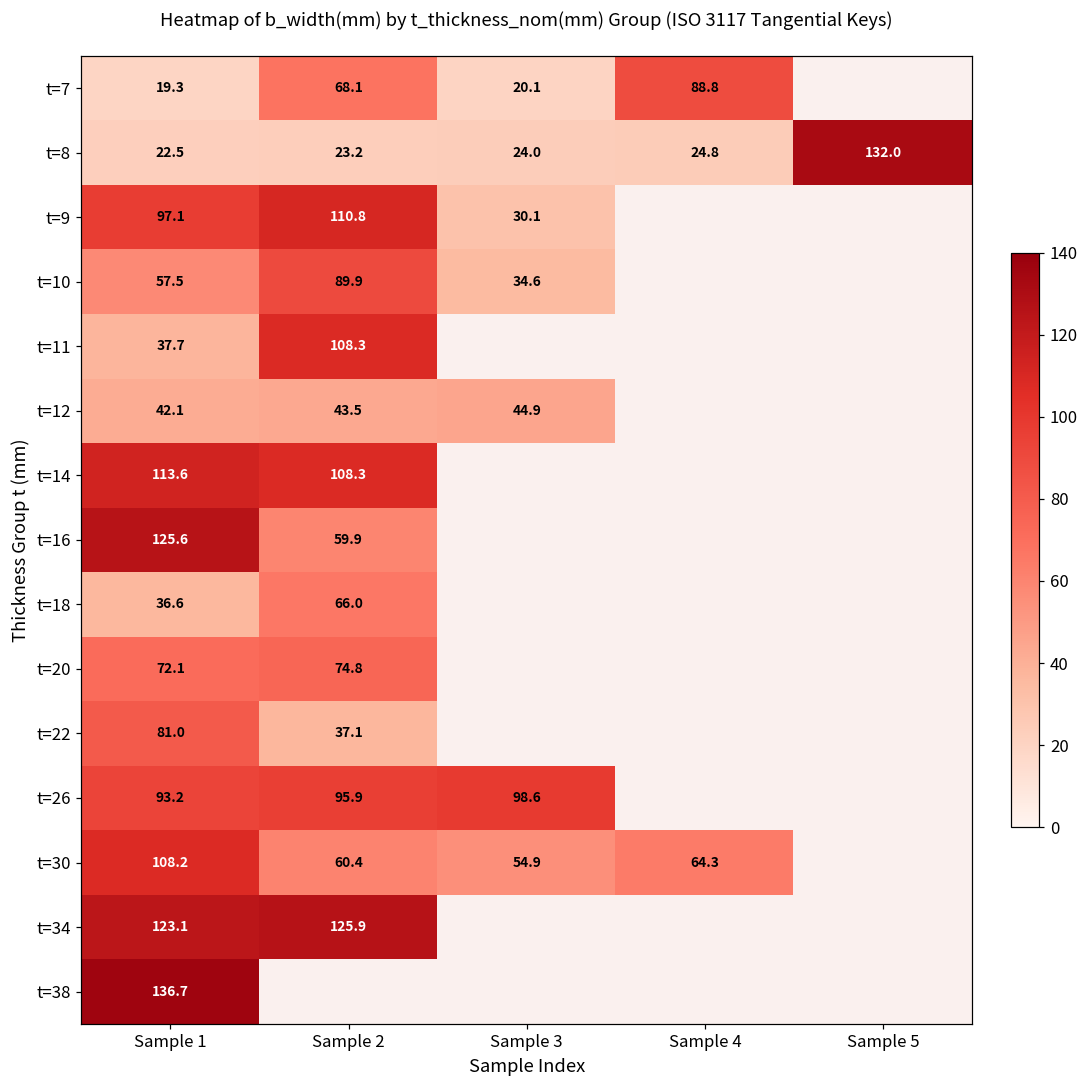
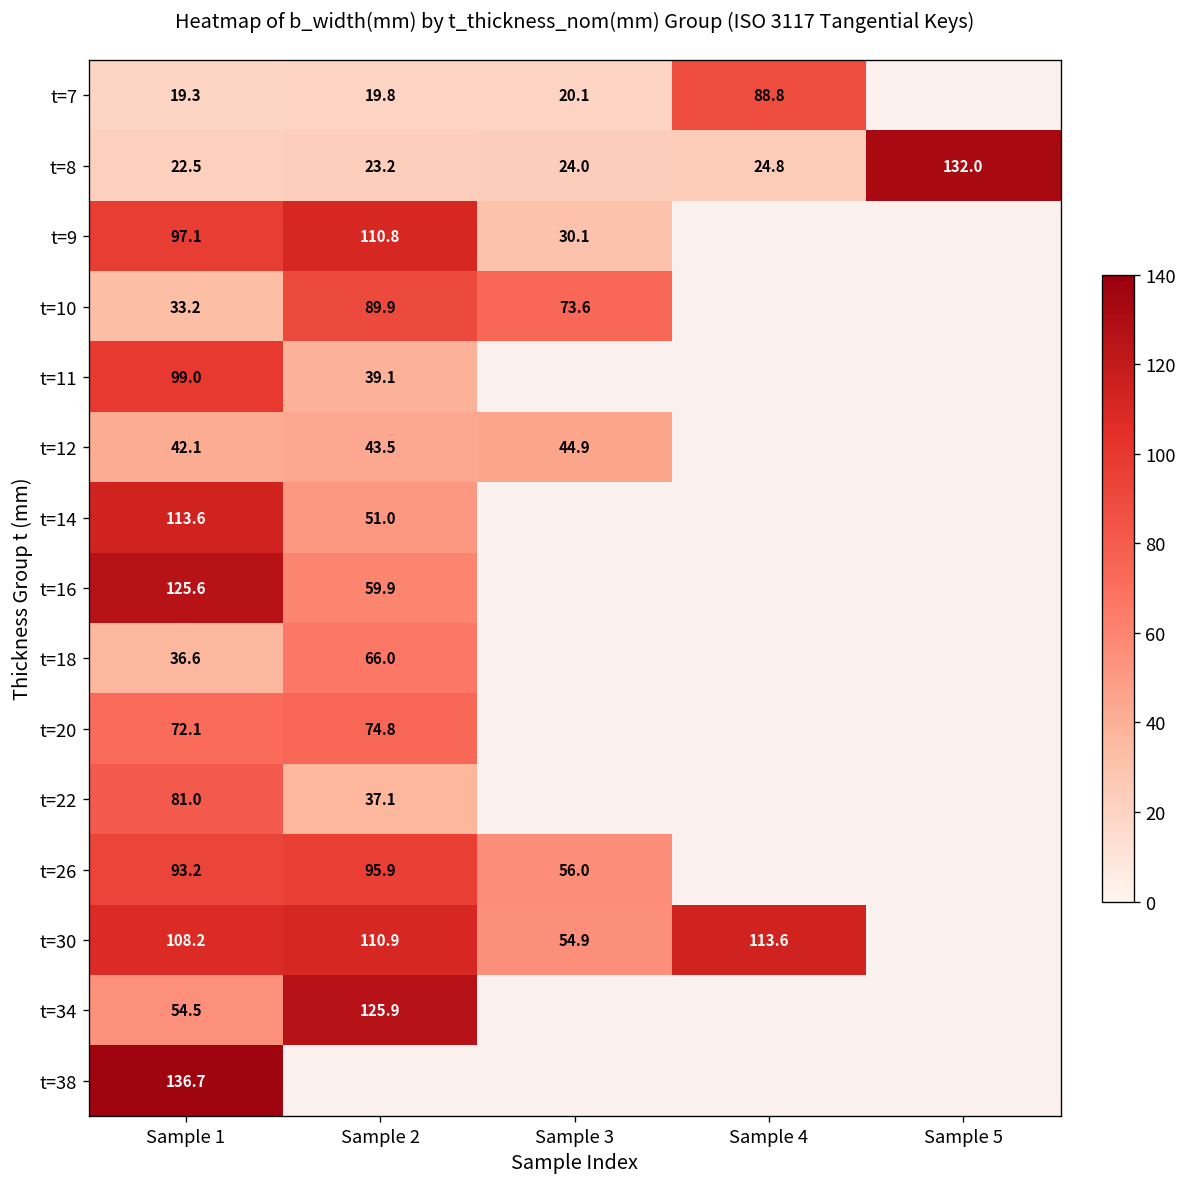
  {
    "t=7": {
      "Sample 1": 19.3,
-     "Sample 2": 68.1,
+     "Sample 2": 19.8,
      "Sample 3": 20.1,
      "Sample 4": 88.8
    },
    "t=8": {
      "Sample 1": 22.5,
      "Sample 2": 23.2,
      "Sample 3": 24.0,
      "Sample 4": 24.8,
      "Sample 5": 132.0
    },
    "t=9": {
      "Sample 1": 97.1,
      "Sample 2": 110.8,
      "Sample 3": 30.1
    },
    "t=10": {
-     "Sample 1": 57.5,
+     "Sample 1": 33.2,
      "Sample 2": 89.9,
-     "Sample 3": 34.6
+     "Sample 3": 73.6
    },
    "t=11": {
-     "Sample 1": 37.7,
-     "Sample 2": 108.3
+     "Sample 1": 99.0,
+     "Sample 2": 39.1
    },
    "t=12": {
      "Sample 1": 42.1,
      "Sample 2": 43.5,
      "Sample 3": 44.9
    },
    "t=14": {
      "Sample 1": 113.6,
-     "Sample 2": 108.3
+     "Sample 2": 51.0
    },
    "t=16": {
      "Sample 1": 125.6,
      "Sample 2": 59.9
    },
    "t=18": {
      "Sample 1": 36.6,
      "Sample 2": 66.0
    },
    "t=20": {
      "Sample 1": 72.1,
      "Sample 2": 74.8
    },
    "t=22": {
      "Sample 1": 81.0,
      "Sample 2": 37.1
    },
    "t=26": {
      "Sample 1": 93.2,
      "Sample 2": 95.9,
-     "Sample 3": 98.6
+     "Sample 3": 56.0
    },
    "t=30": {
      "Sample 1": 108.2,
-     "Sample 2": 60.4,
+     "Sample 2": 110.9,
      "Sample 3": 54.9,
-     "Sample 4": 64.3
+     "Sample 4": 113.6
    },
    "t=34": {
-     "Sample 1": 123.1,
+     "Sample 1": 54.5,
      "Sample 2": 125.9
    },
    "t=38": {
      "Sample 1": 136.7
    }
  }
